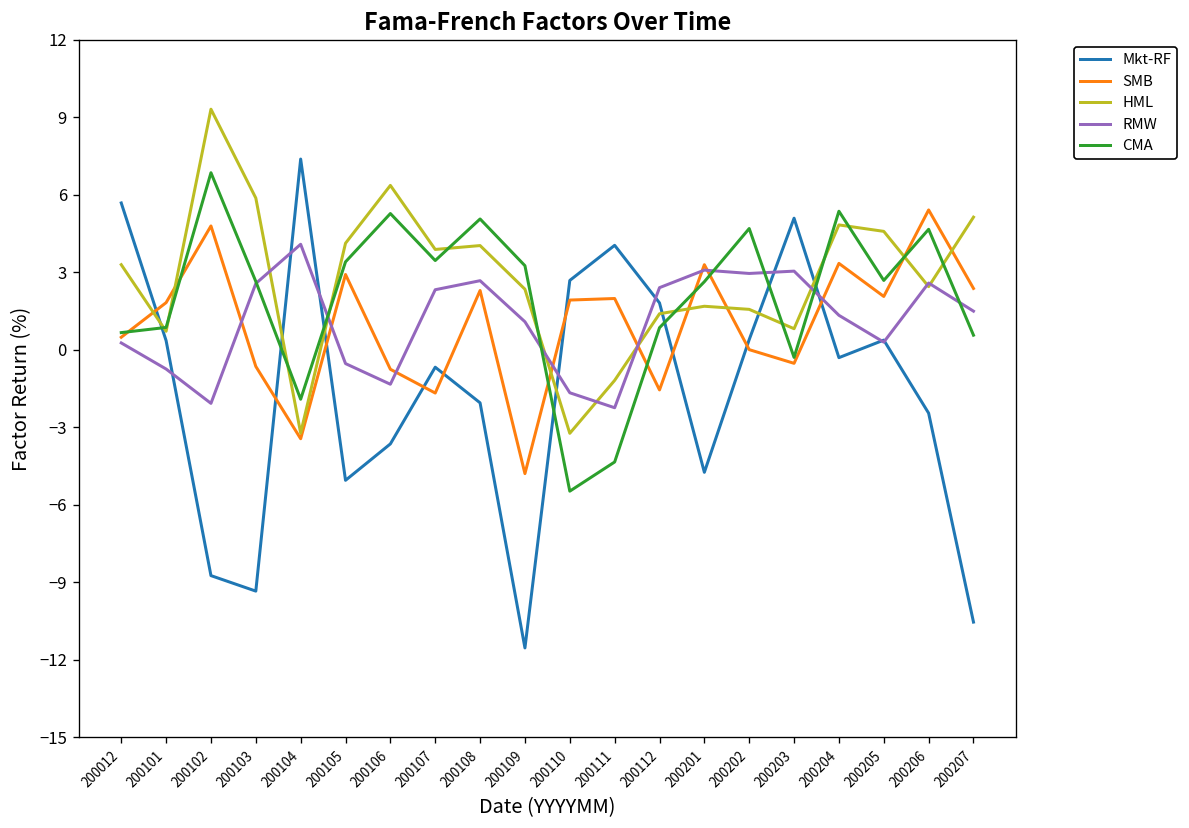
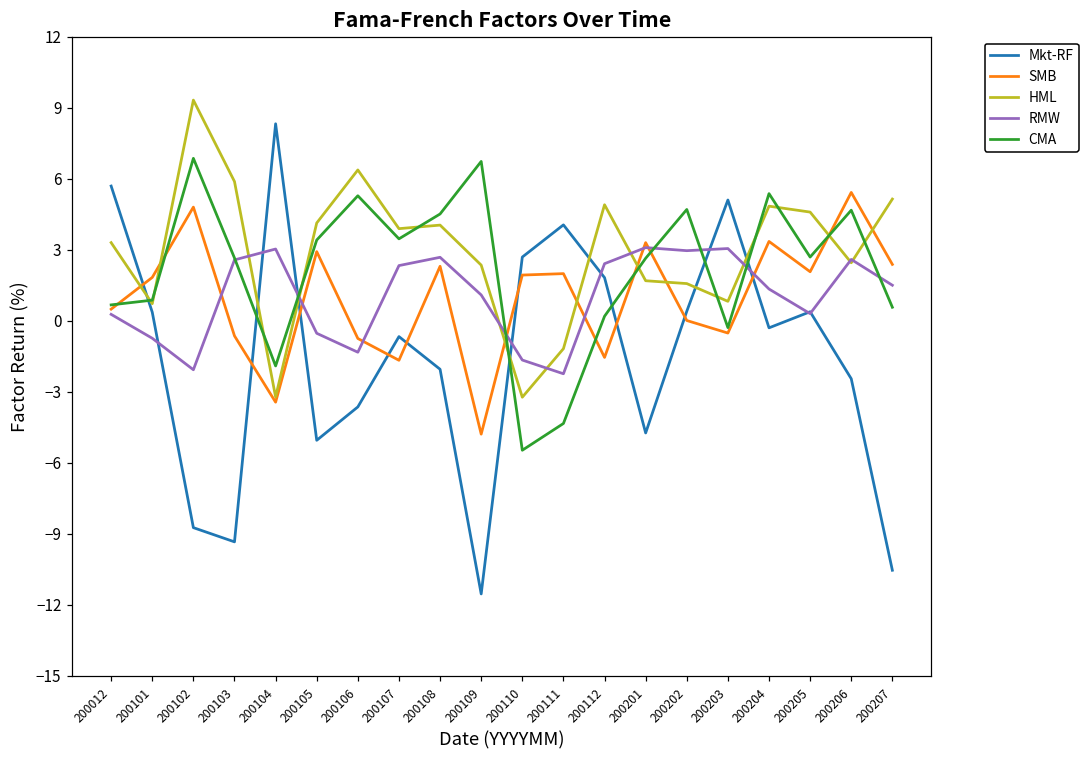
  {
    "Mkt-RF": {
      "200012": 5.7,
      "200101": 0.4,
      "200102": -8.7,
      "200103": -9.3,
-     "200104": 7.4,
+     "200104": 8.3,
      "200105": -5.1,
      "200106": -3.6,
      "200107": -0.7,
      "200108": -2.1,
      "200109": -11.5,
      "200110": 2.7,
      "200111": 4.1,
      "200112": 1.8,
      "200201": -4.7,
      "200202": 0.4,
      "200203": 5.1,
      "200204": -0.3,
      "200206": -2.5,
      "200207": -10.5
    },
    "SMB": {
      "200012": 0.5,
      "200101": 1.8,
      "200102": 4.8,
      "200103": -0.6,
      "200104": -3.4,
      "200105": 2.9,
      "200106": -0.8,
      "200107": -1.7,
      "200108": 2.3,
      "200109": -4.8,
      "200110": 1.9,
      "200111": 2.0,
      "200112": -1.6,
      "200201": 3.3,
      "200202": 0.0,
      "200203": -0.5,
      "200204": 3.4,
      "200205": 2.1,
      "200206": 5.4,
      "200207": 2.4
    },
    "HML": {
      "200012": 3.3,
      "200101": 0.7,
      "200102": 9.3,
      "200103": 5.9,
      "200104": -3.2,
      "200105": 4.1,
      "200106": 6.4,
      "200107": 3.9,
      "200108": 4.0,
      "200109": 2.4,
      "200110": -3.2,
      "200111": -1.2,
-     "200112": 1.4,
+     "200112": 4.9,
      "200201": 1.7,
      "200202": 1.6,
      "200203": 0.8,
      "200204": 4.8,
      "200205": 4.6,
      "200206": 2.5,
      "200207": 5.1
    },
    "RMW": {
      "200012": 0.3,
      "200101": -0.7,
      "200102": -2.1,
-     "200104": 4.1,
+     "200104": 3.0,
      "200105": -0.5,
      "200106": -1.3,
      "200107": 2.3,
      "200108": 2.7,
      "200109": 1.1,
      "200110": -1.7,
      "200111": -2.2,
      "200112": 2.4,
      "200201": 3.1,
      "200202": 3.0,
      "200203": 3.1,
      "200204": 1.3,
      "200206": 2.6,
      "200207": 1.5
    },
    "CMA": {
      "200012": 0.7,
      "200101": 0.9,
      "200102": 6.9,
      "200104": -1.9,
      "200105": 3.4,
      "200106": 5.3,
      "200107": 3.5,
-     "200108": 5.1,
-     "200109": 3.3,
+     "200108": 4.5,
+     "200109": 6.7,
      "200110": -5.5,
      "200111": -4.3,
-     "200112": 0.9,
+     "200112": 0.2,
      "200201": 2.6,
      "200202": 4.7,
      "200203": -0.3,
      "200204": 5.4,
      "200205": 2.7,
      "200206": 4.7,
      "200207": 0.6
    }
  }
